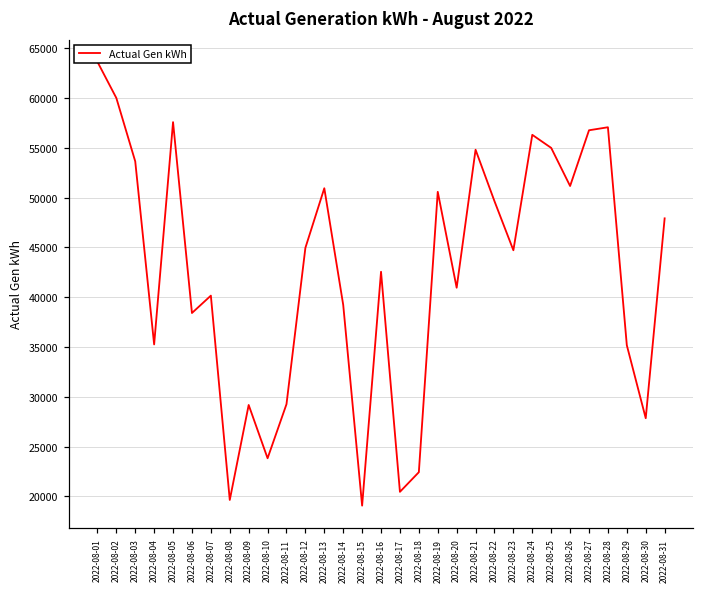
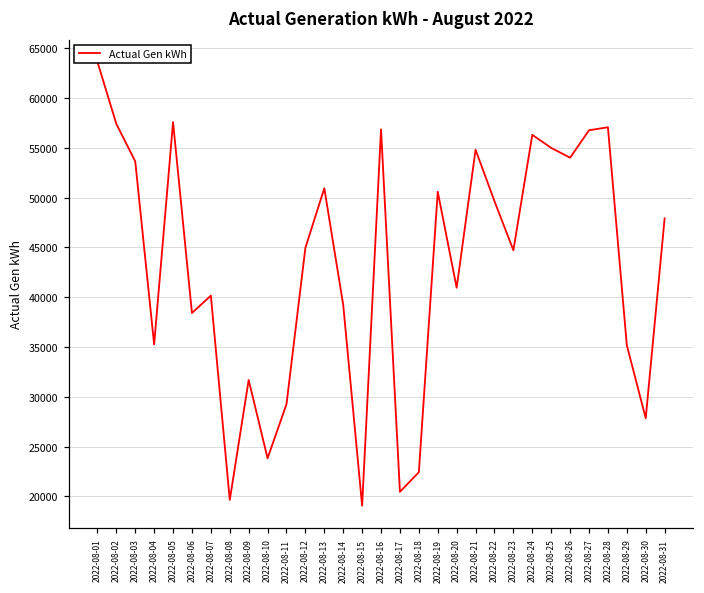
  {
-   "2022-08-02": 60000,
+   "2022-08-02": 57000,
    "2022-08-03": 54000,
    "2022-08-04": 35000,
    "2022-08-05": 58000,
    "2022-08-06": 38000,
    "2022-08-07": 40000,
    "2022-08-08": 20000,
-   "2022-08-09": 29000,
+   "2022-08-09": 32000,
    "2022-08-10": 24000,
    "2022-08-11": 29000,
    "2022-08-12": 45000,
    "2022-08-13": 51000,
    "2022-08-14": 39000,
    "2022-08-15": 19000,
-   "2022-08-16": 43000,
+   "2022-08-16": 57000,
    "2022-08-17": 20000,
    "2022-08-18": 22000,
    "2022-08-19": 51000,
    "2022-08-20": 41000,
    "2022-08-21": 55000,
    "2022-08-22": 50000,
    "2022-08-23": 45000,
    "2022-08-24": 56000,
    "2022-08-25": 55000,
-   "2022-08-26": 51000,
+   "2022-08-26": 54000,
    "2022-08-27": 57000,
    "2022-08-28": 57000,
    "2022-08-29": 35000,
    "2022-08-30": 28000,
    "2022-08-31": 48000
  }
